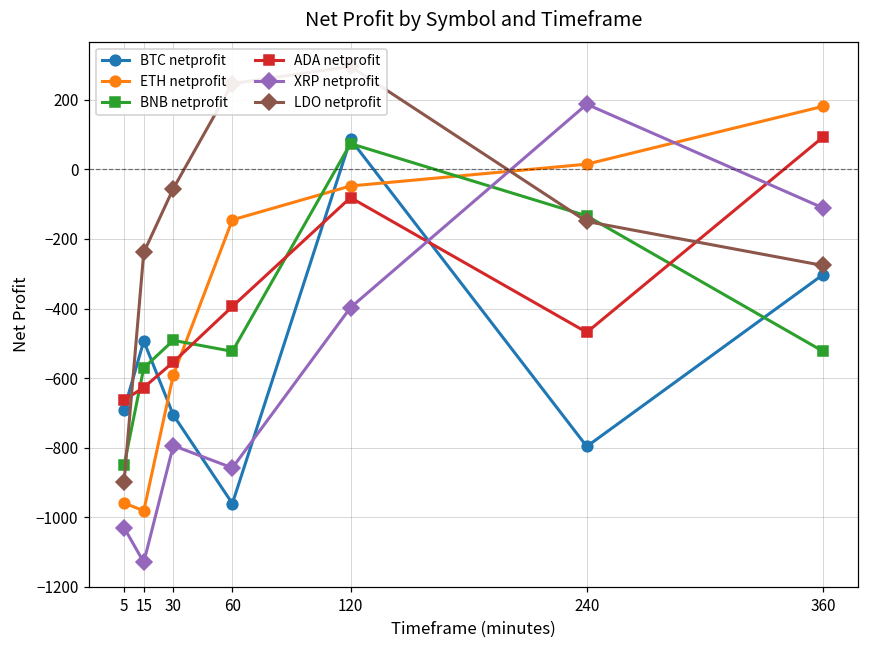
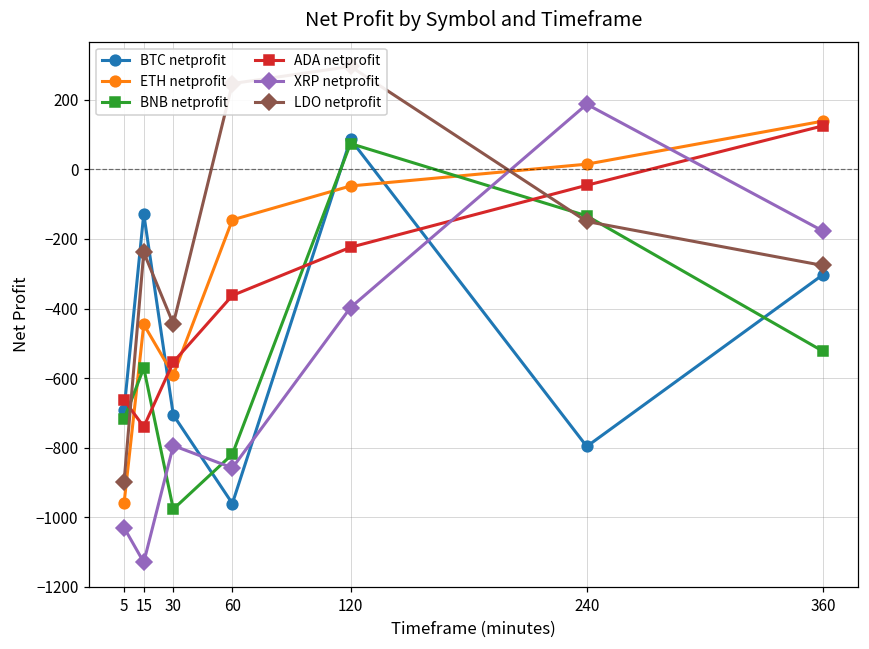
  {
    "BTC netprofit": {
      "5": -690,
-     "15": -490,
+     "15": -130,
      "30": -710,
      "60": -960,
      "120": 90,
      "240": -800,
      "360": -300
    },
    "ETH netprofit": {
      "5": -960,
-     "15": -980,
+     "15": -450,
      "30": -590,
      "60": -150,
      "120": -50,
      "240": 10,
-     "360": 180
+     "360": 140
    },
    "BNB netprofit": {
-     "5": -850,
+     "5": -720,
      "15": -570,
-     "30": -490,
-     "60": -520,
+     "30": -980,
+     "60": -820,
      "120": 70,
      "240": -130,
      "360": -520
    },
    "ADA netprofit": {
      "5": -660,
-     "15": -630,
+     "15": -740,
      "30": -550,
-     "60": -390,
-     "120": -80,
-     "240": -470,
-     "360": 90
+     "60": -360,
+     "120": -220,
+     "240": -50,
+     "360": 130
    },
    "XRP netprofit": {
      "5": -1030,
      "15": -1130,
      "30": -790,
      "60": -860,
      "120": -400,
      "240": 190,
-     "360": -110
+     "360": -180
    },
    "LDO netprofit": {
      "5": -900,
      "15": -240,
-     "30": -60,
+     "30": -440,
      "240": -150,
      "360": -280
    }
  }
